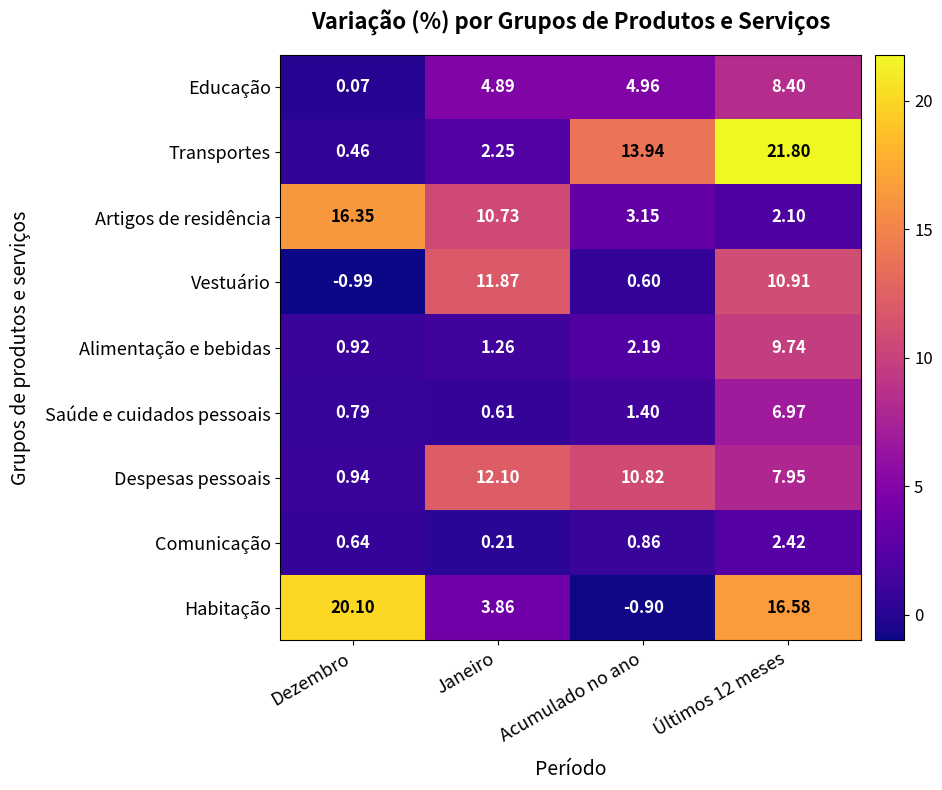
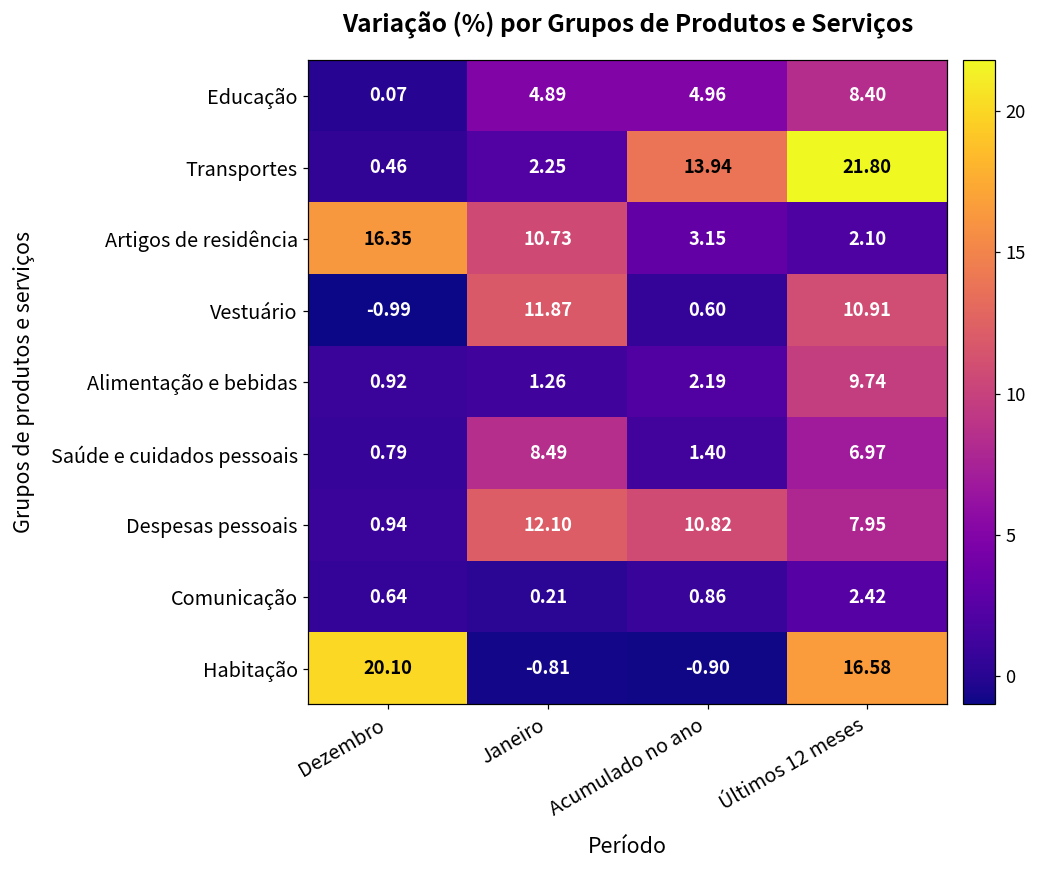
  {
    "Educação": {
      "Dezembro": 0.07,
      "Janeiro": 4.89,
      "Acumulado no ano": 4.96,
      "Últimos 12 meses": 8.40
    },
    "Transportes": {
      "Dezembro": 0.46,
      "Janeiro": 2.25,
      "Acumulado no ano": 13.94,
      "Últimos 12 meses": 21.80
    },
    "Artigos de residência": {
      "Dezembro": 16.35,
      "Janeiro": 10.73,
      "Acumulado no ano": 3.15,
      "Últimos 12 meses": 2.10
    },
    "Vestuário": {
      "Dezembro": -0.99,
      "Janeiro": 11.87,
      "Acumulado no ano": 0.60,
      "Últimos 12 meses": 10.91
    },
    "Alimentação e bebidas": {
      "Dezembro": 0.92,
      "Janeiro": 1.26,
      "Acumulado no ano": 2.19,
      "Últimos 12 meses": 9.74
    },
    "Saúde e cuidados pessoais": {
      "Dezembro": 0.79,
-     "Janeiro": 0.61,
+     "Janeiro": 8.49,
      "Acumulado no ano": 1.40,
      "Últimos 12 meses": 6.97
    },
    "Despesas pessoais": {
      "Dezembro": 0.94,
      "Janeiro": 12.10,
      "Acumulado no ano": 10.82,
      "Últimos 12 meses": 7.95
    },
    "Comunicação": {
      "Dezembro": 0.64,
      "Janeiro": 0.21,
      "Acumulado no ano": 0.86,
      "Últimos 12 meses": 2.42
    },
    "Habitação": {
      "Dezembro": 20.10,
-     "Janeiro": 3.86,
+     "Janeiro": -0.81,
      "Acumulado no ano": -0.90,
      "Últimos 12 meses": 16.58
    }
  }
